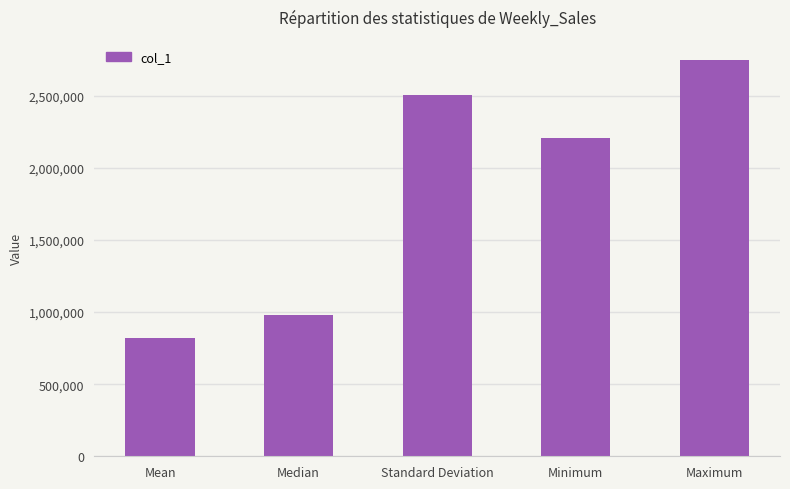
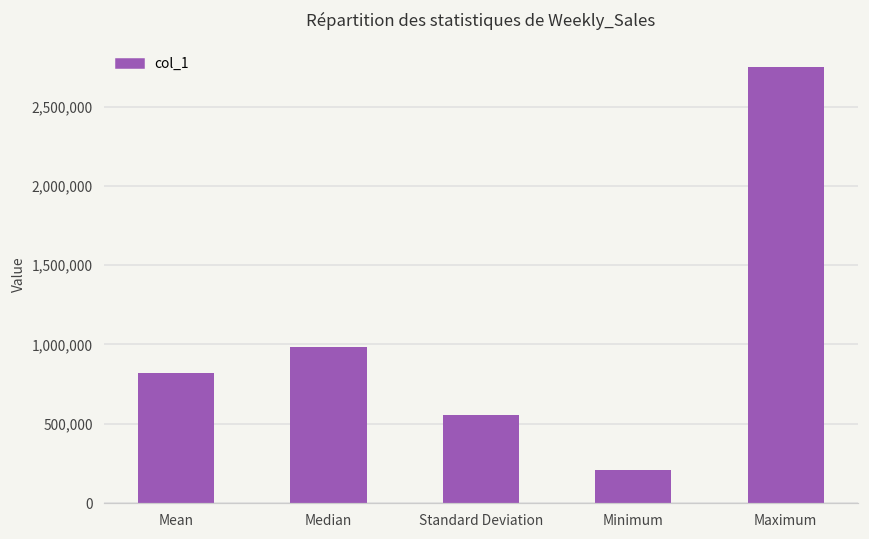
  {
    "Mean": "820,000",
    "Median": "980,000",
-   "Standard Deviation": "2,500,000",
-   "Minimum": "2,210,000",
+   "Standard Deviation": "560,000",
+   "Minimum": "210,000",
    "Maximum": "2,750,000"
  }
